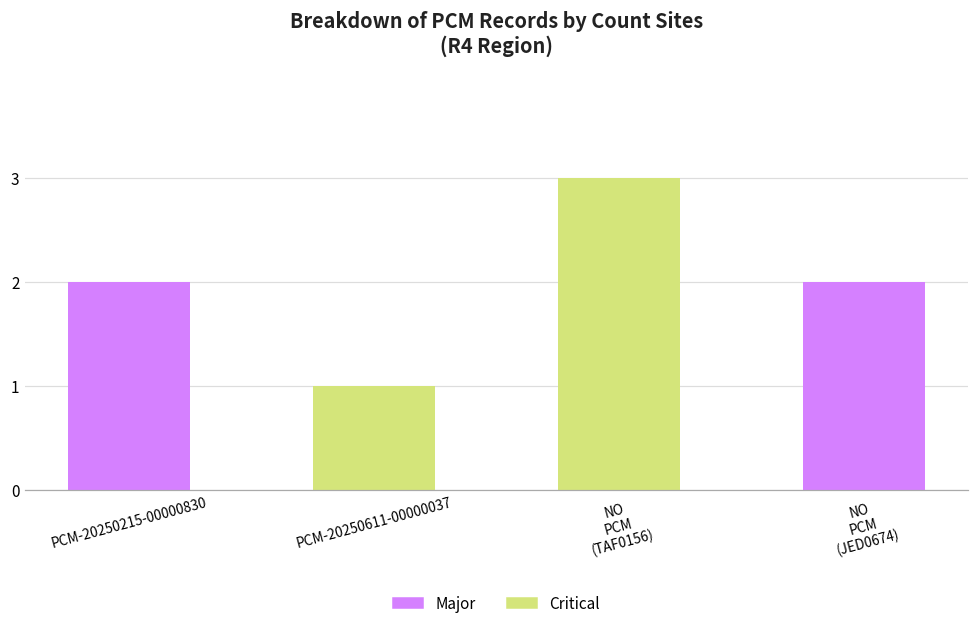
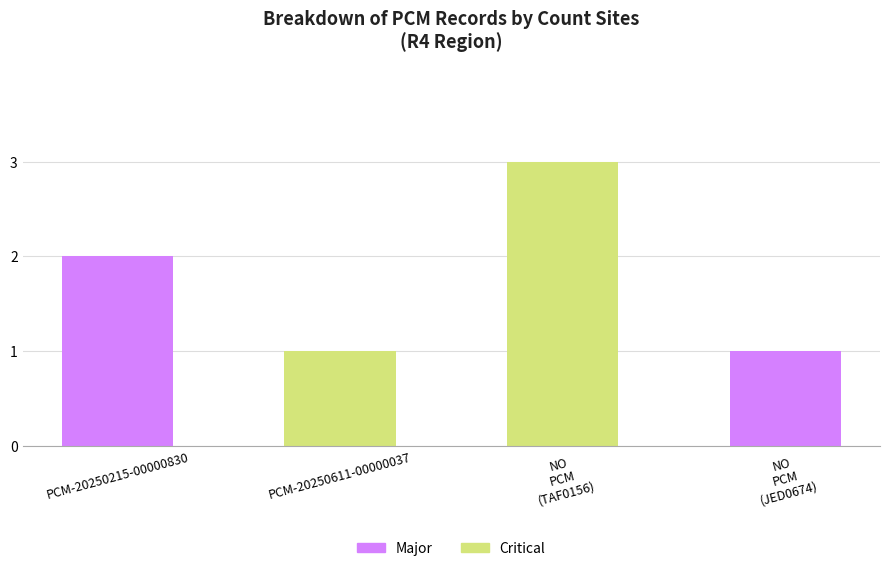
  {
    "PCM-20250215-00000830": 2,
    "PCM-20250611-00000037": 1,
    "NO PCM (TAF0156)": 3,
-   "NO PCM (JED0674)": 2
+   "NO PCM (JED0674)": 1
  }
